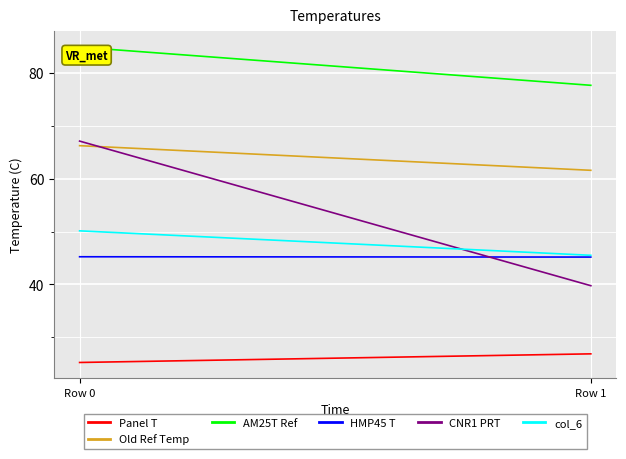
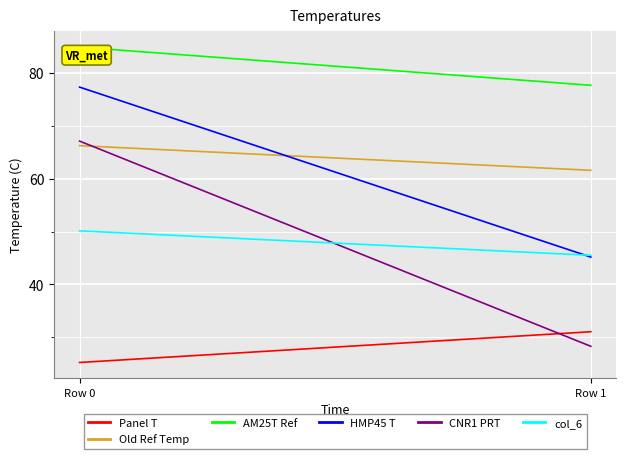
  {
    "Panel T": {
      "Row 0": 25,
-     "Row 1": 27
+     "Row 1": 31
    },
    "Old Ref Temp": {
      "Row 0": 66,
      "Row 1": 62
    },
    "AM25T Ref": {
      "Row 1": 78
    },
    "HMP45 T": {
-     "Row 0": 45
+     "Row 0": 77
    },
    "CNR1 PRT": {
      "Row 0": 67,
-     "Row 1": 40
+     "Row 1": 28
    },
    "col_6": {
      "Row 0": 50
    }
  }
